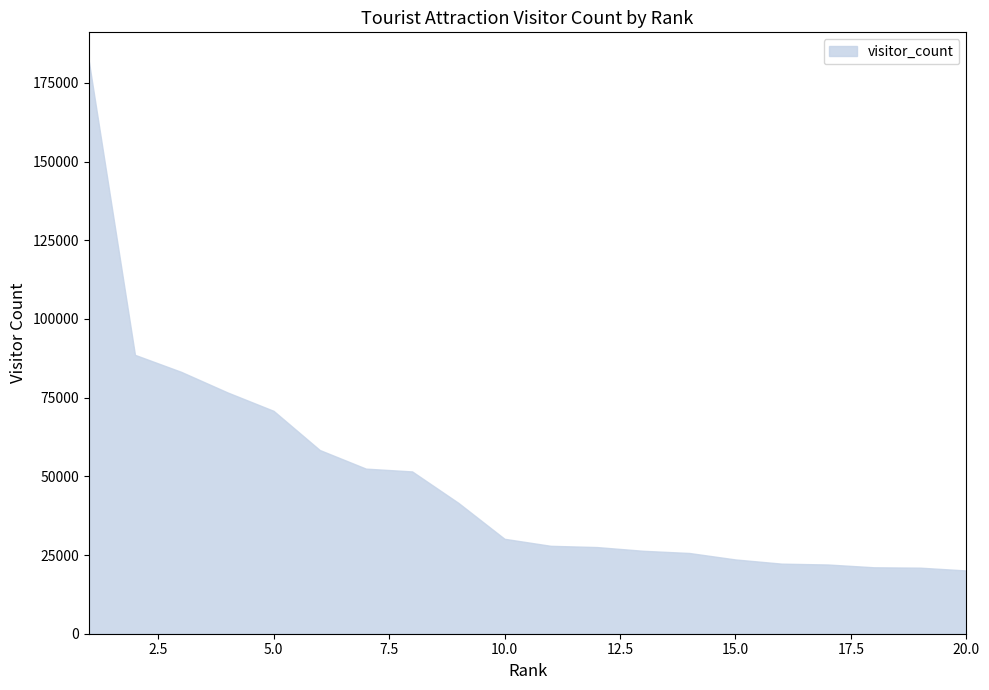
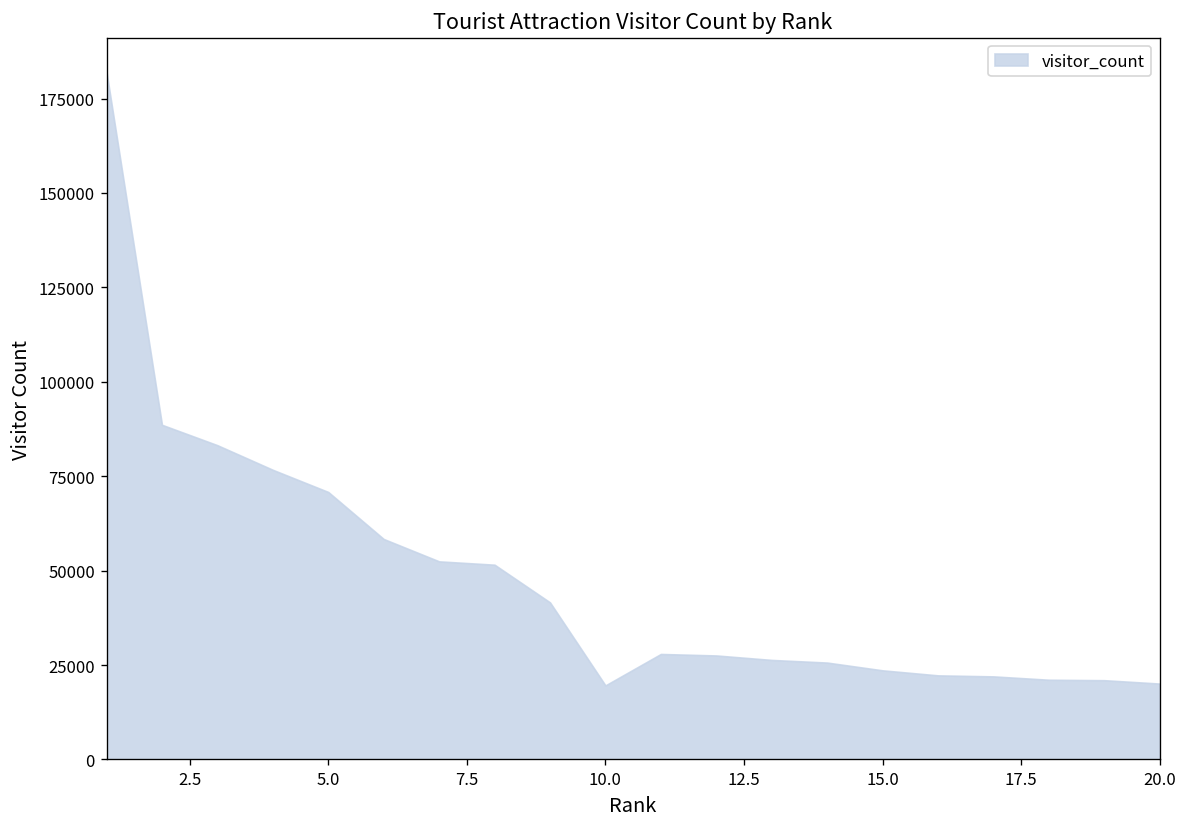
  {
    "5.0": 71000,
-   "10.0": 30000,
+   "10.0": 20000,
    "15.0": 24000,
    "20.0": 20000
  }
